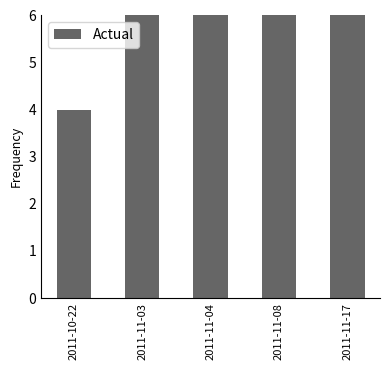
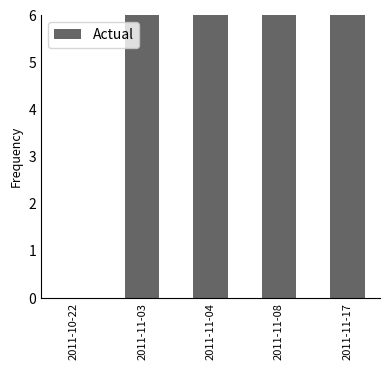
  {
-   "2011-10-22": 4,
+   "2011-10-22": 0,
    "2011-11-04": 6
  }
